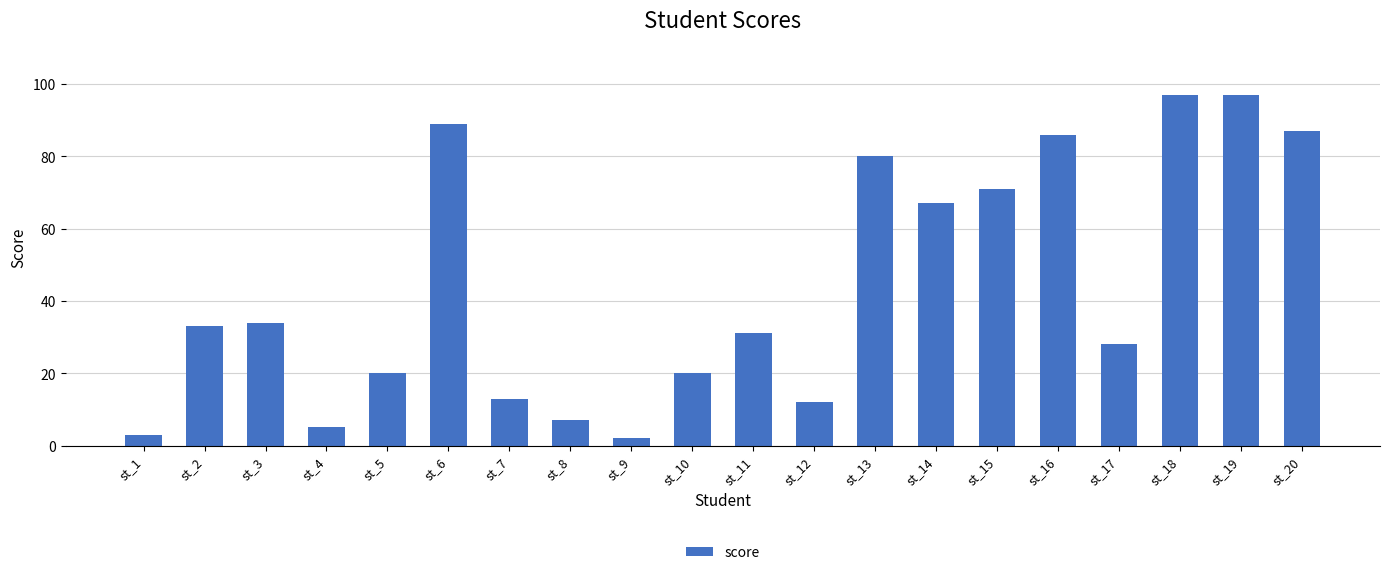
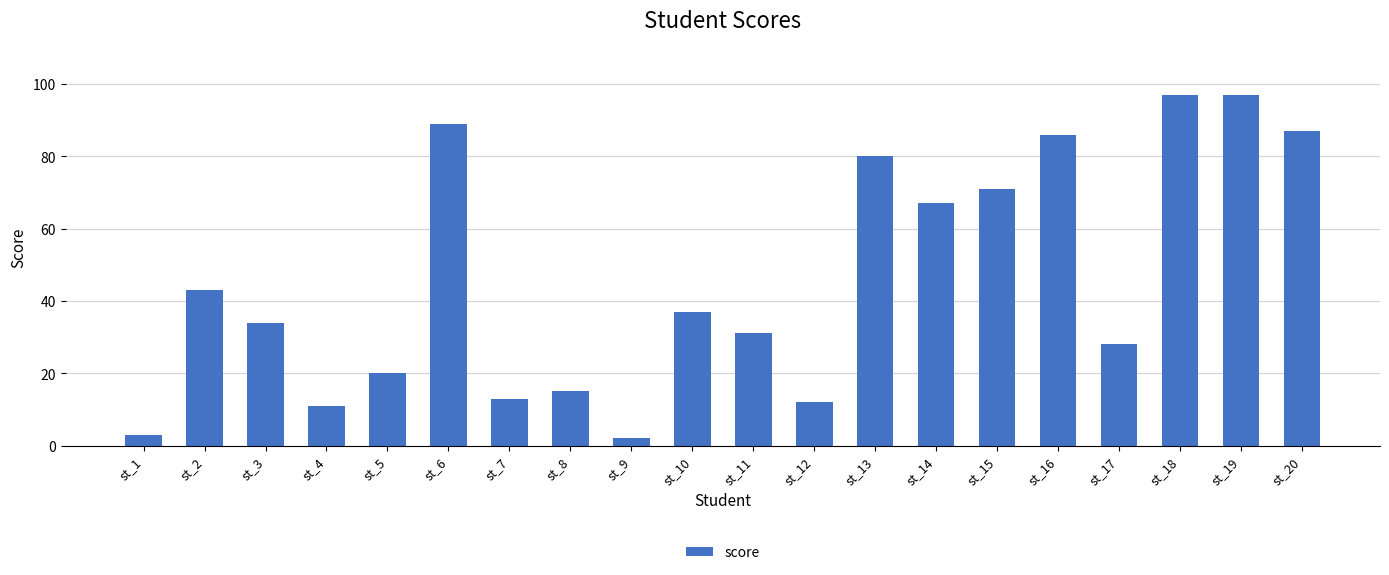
  {
    "st_1": 3,
-   "st_2": 33,
+   "st_2": 43,
    "st_3": 34,
-   "st_4": 5,
+   "st_4": 11,
    "st_5": 20,
    "st_6": 89,
    "st_7": 13,
-   "st_8": 7,
+   "st_8": 15,
    "st_9": 2,
-   "st_10": 20,
+   "st_10": 37,
    "st_11": 31,
    "st_12": 12,
    "st_13": 80,
    "st_14": 67,
    "st_15": 71,
    "st_16": 86,
    "st_17": 28,
    "st_18": 97,
    "st_19": 97,
    "st_20": 87
  }
